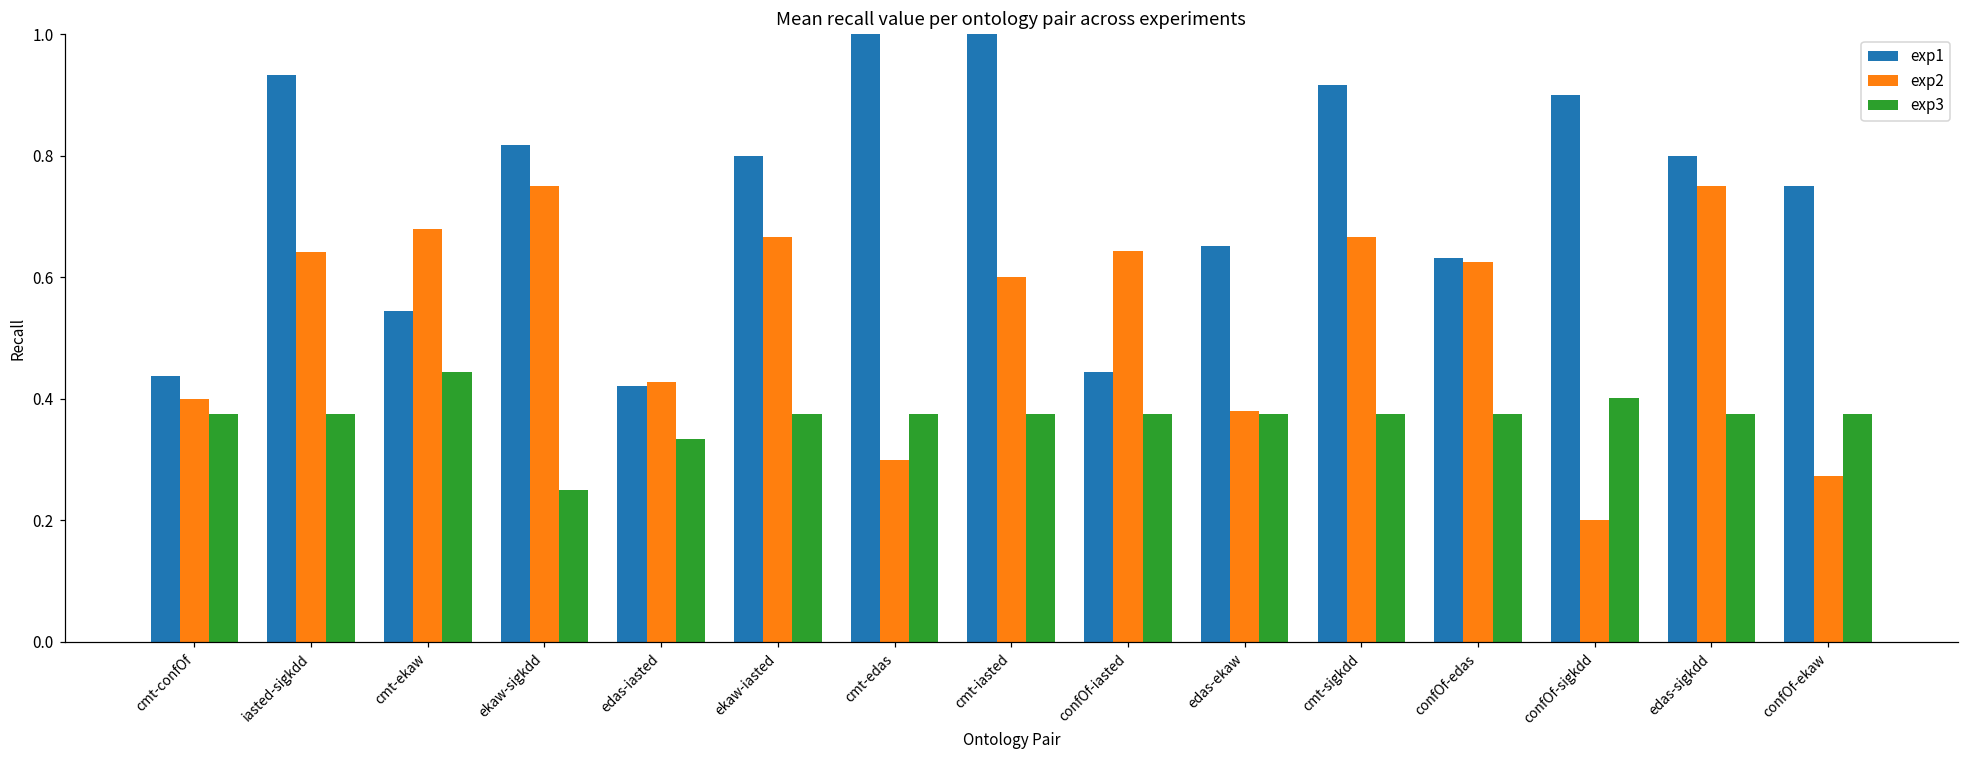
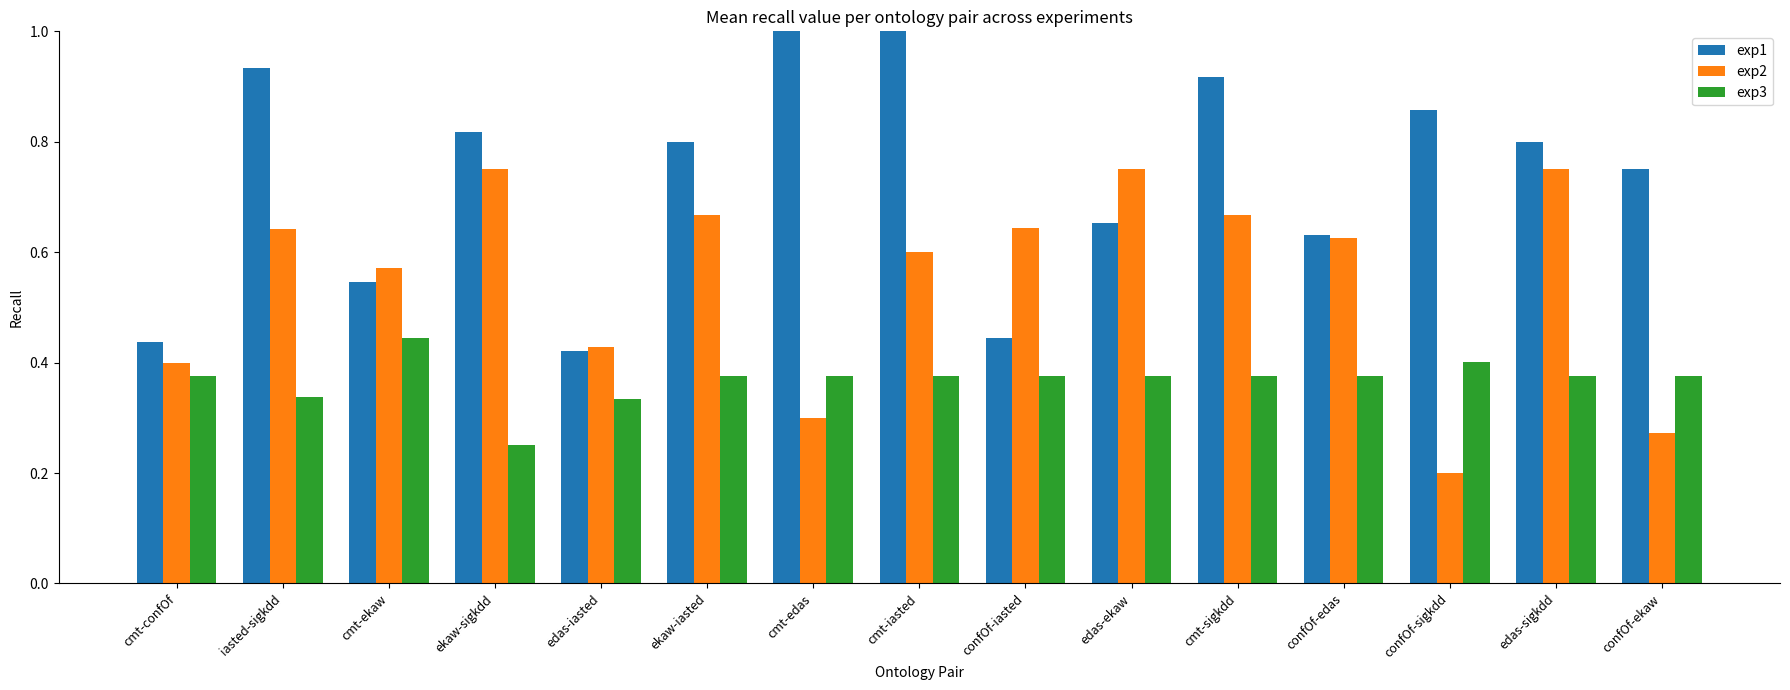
  {
    "exp1": {
      "cmt-confOf": 0.44,
      "iasted-sigkdd": 0.93,
      "cmt-ekaw": 0.55,
      "ekaw-sigkdd": 0.82,
      "edas-iasted": 0.42,
      "ekaw-iasted": 0.80,
      "cmt-edas": 1.00,
      "cmt-iasted": 1.00,
      "confOf-iasted": 0.44,
      "edas-ekaw": 0.65,
      "cmt-sigkdd": 0.92,
      "confOf-edas": 0.63,
-     "confOf-sigkdd": 0.90,
+     "confOf-sigkdd": 0.86,
      "edas-sigkdd": 0.80,
      "confOf-ekaw": 0.75
    },
    "exp2": {
      "cmt-confOf": 0.40,
      "iasted-sigkdd": 0.64,
-     "cmt-ekaw": 0.68,
+     "cmt-ekaw": 0.57,
      "ekaw-sigkdd": 0.75,
      "edas-iasted": 0.43,
      "ekaw-iasted": 0.67,
      "cmt-edas": 0.30,
      "cmt-iasted": 0.60,
      "confOf-iasted": 0.64,
-     "edas-ekaw": 0.38,
+     "edas-ekaw": 0.75,
      "cmt-sigkdd": 0.67,
      "confOf-edas": 0.63,
      "confOf-sigkdd": 0.20,
      "edas-sigkdd": 0.75,
      "confOf-ekaw": 0.27
    },
    "exp3": {
      "cmt-confOf": 0.38,
-     "iasted-sigkdd": 0.38,
+     "iasted-sigkdd": 0.34,
      "cmt-ekaw": 0.44,
      "ekaw-sigkdd": 0.25,
      "edas-iasted": 0.33,
      "ekaw-iasted": 0.38,
      "cmt-edas": 0.38,
      "cmt-iasted": 0.38,
      "confOf-iasted": 0.38,
      "edas-ekaw": 0.38,
      "cmt-sigkdd": 0.38,
      "confOf-edas": 0.38,
      "confOf-sigkdd": 0.40,
      "edas-sigkdd": 0.38,
      "confOf-ekaw": 0.38
    }
  }
